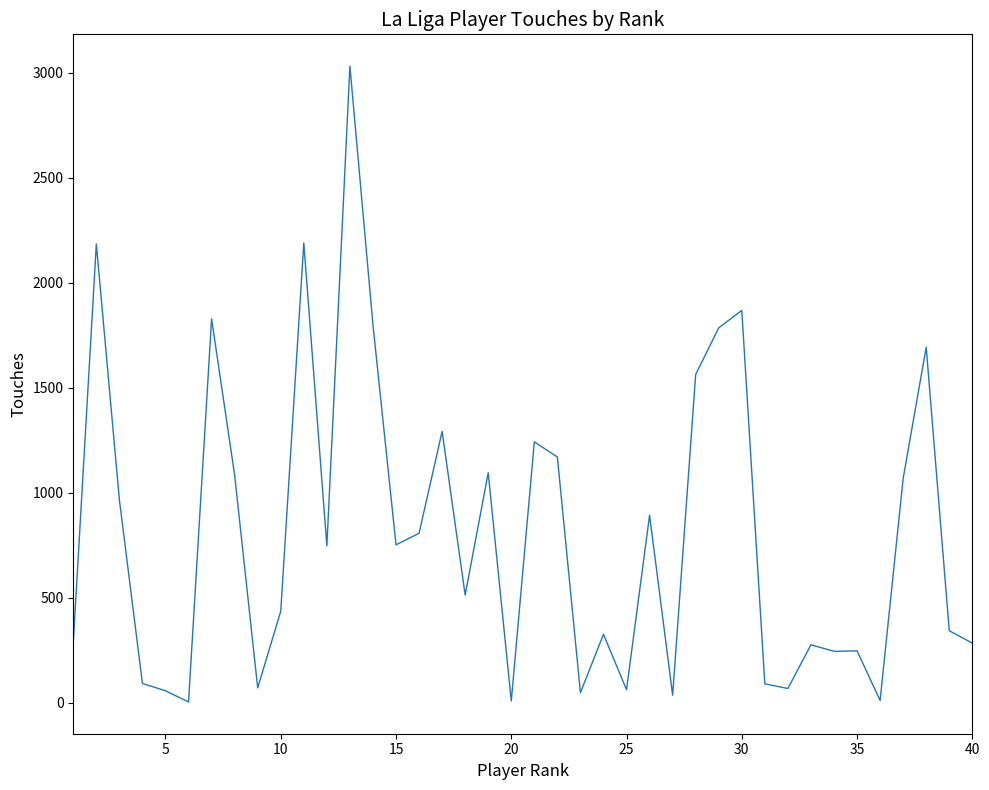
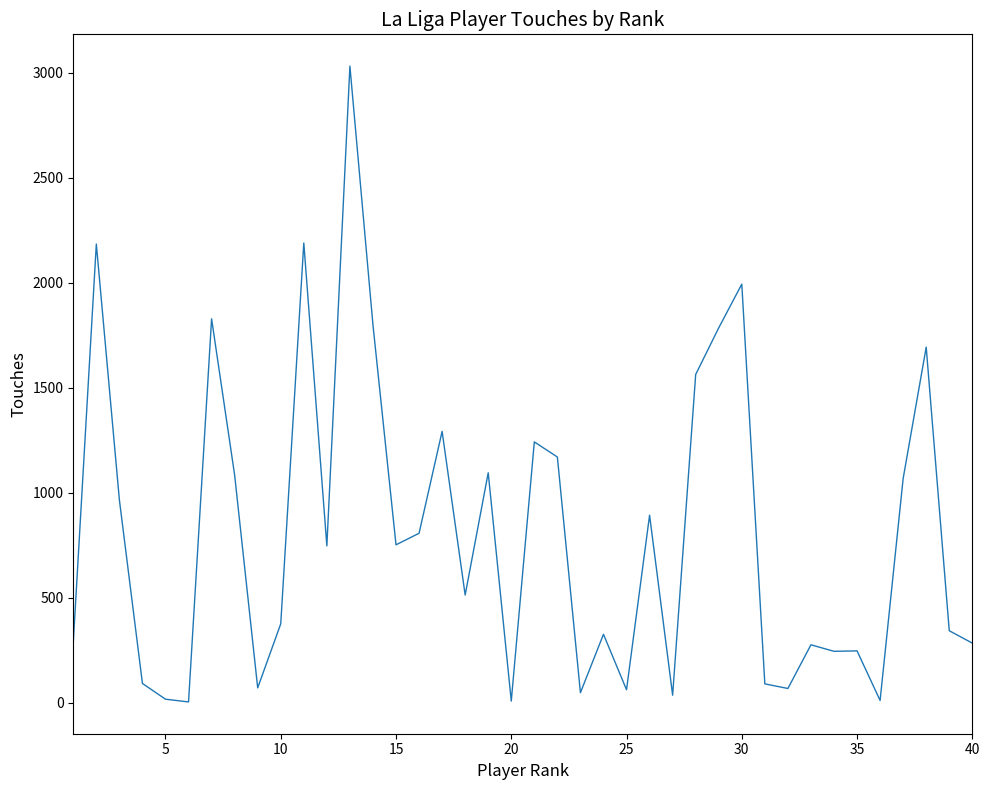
  {
-   "5": 60,
-   "10": 440,
+   "5": 20,
+   "10": 380,
    "15": 750,
    "20": 10,
    "25": 60,
-   "30": 1870,
+   "30": 1990,
    "35": 250,
    "40": 280
  }
